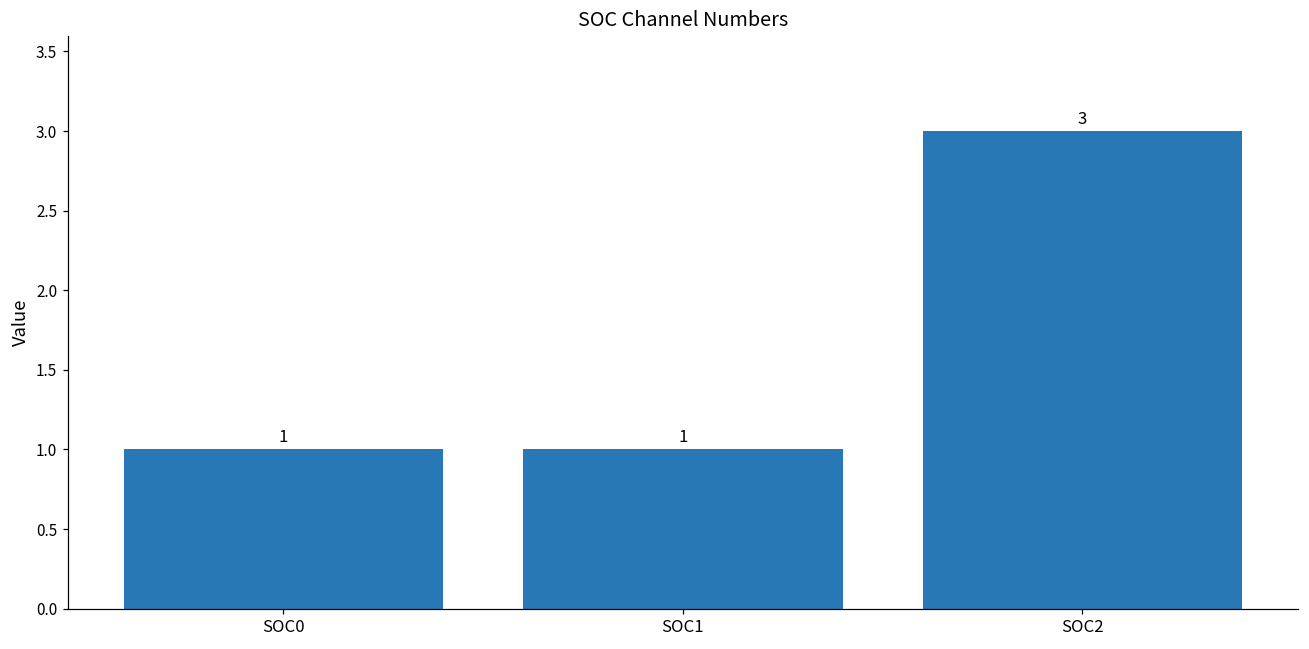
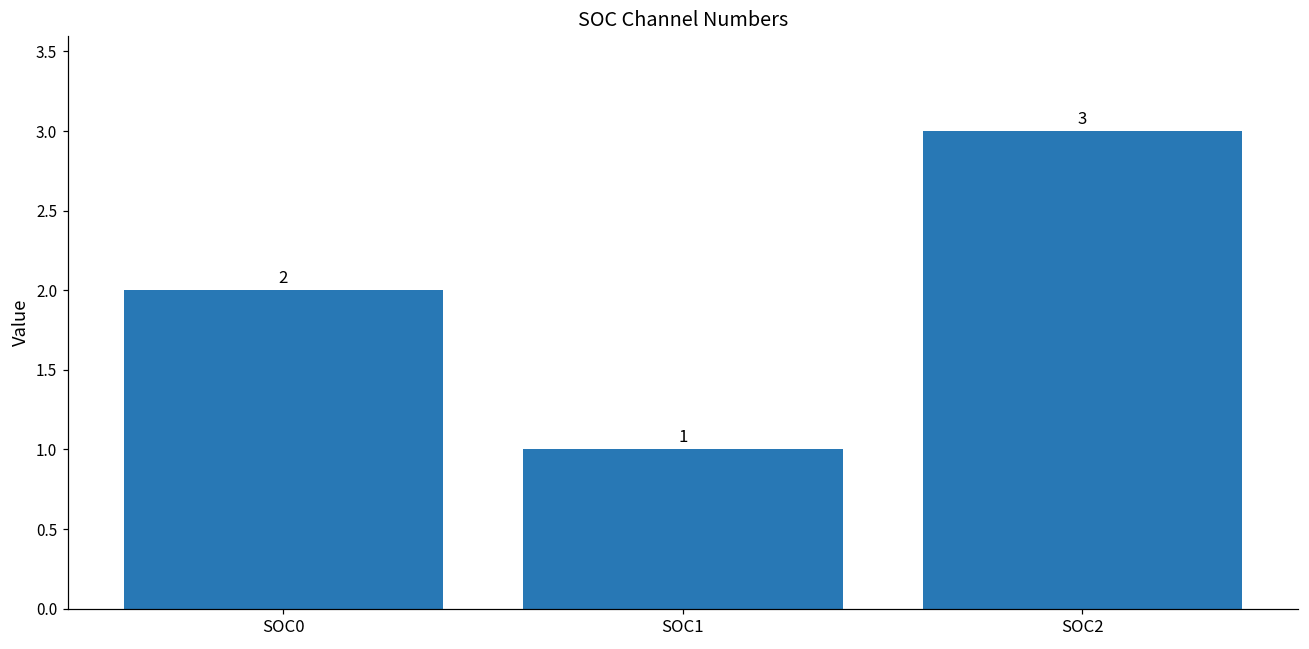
  {
-   "SOC0": 1,
+   "SOC0": 2,
    "SOC1": 1,
    "SOC2": 3
  }
